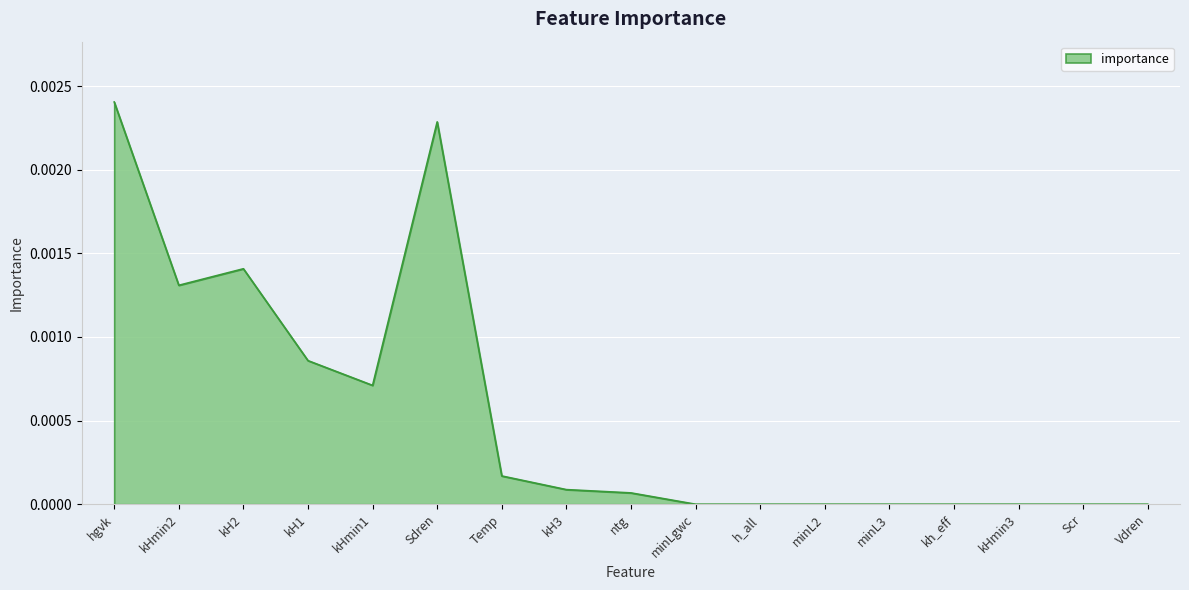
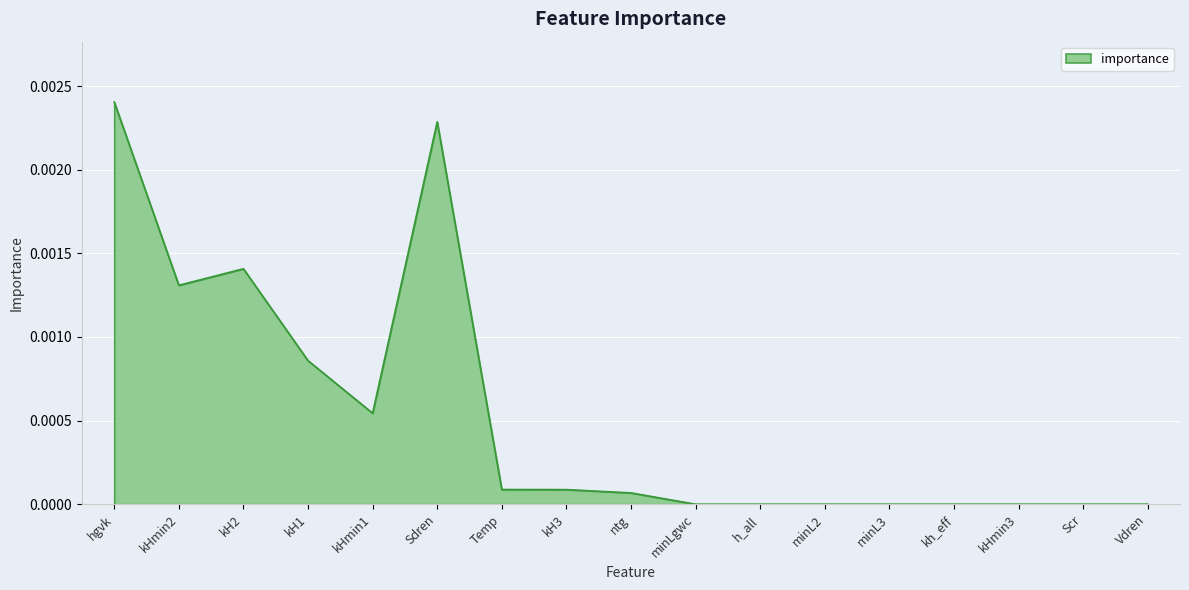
  {
    "hgvk": 0.00241,
    "kHmin2": 0.00131,
    "kH2": 0.00141,
    "kH1": 0.00086,
-   "kHmin1": 0.00071,
+   "kHmin1": 0.00054,
    "Sdren": 0.00229,
-   "Temp": 0.00017,
+   "Temp": 0.00009,
    "kH3": 0.00009,
    "ntg": 0.00007,
    "minLgwc": 0.00000,
    "h_all": 0.00000,
    "minL2": 0.00000,
    "minL3": 0.00000,
    "kh_eff": 0.00000,
    "kHmin3": 0.00000,
    "Scr": 0.00000,
    "Vdren": 0.00000
  }
